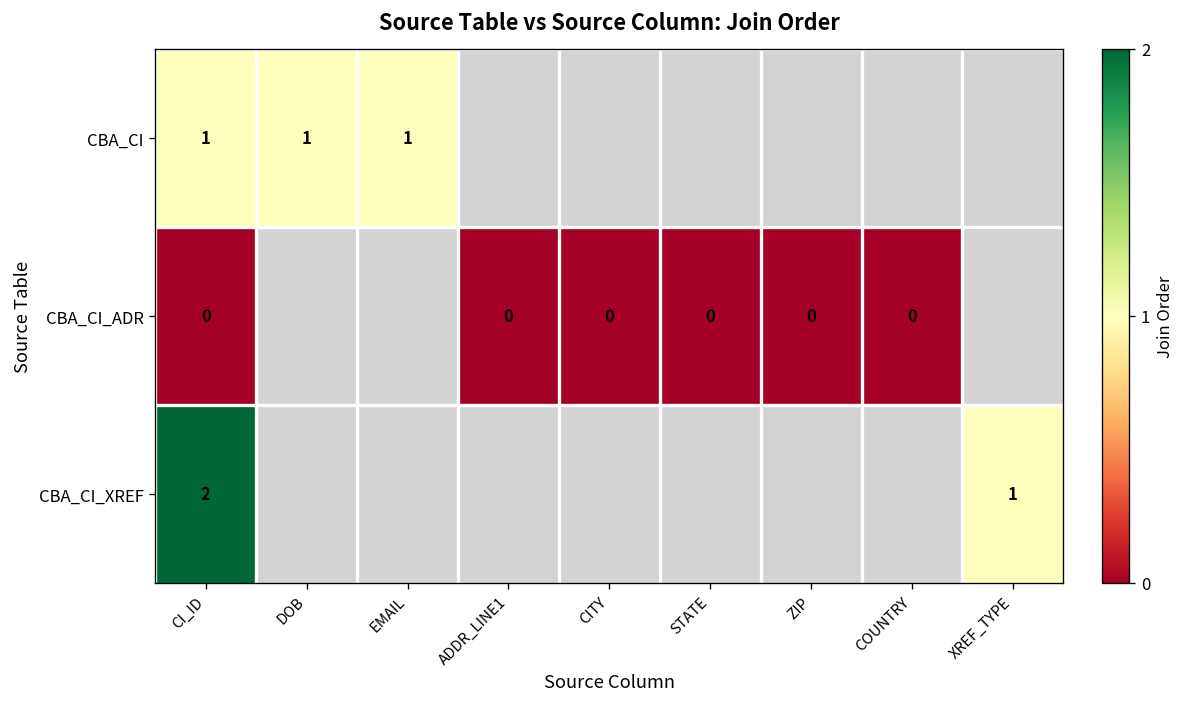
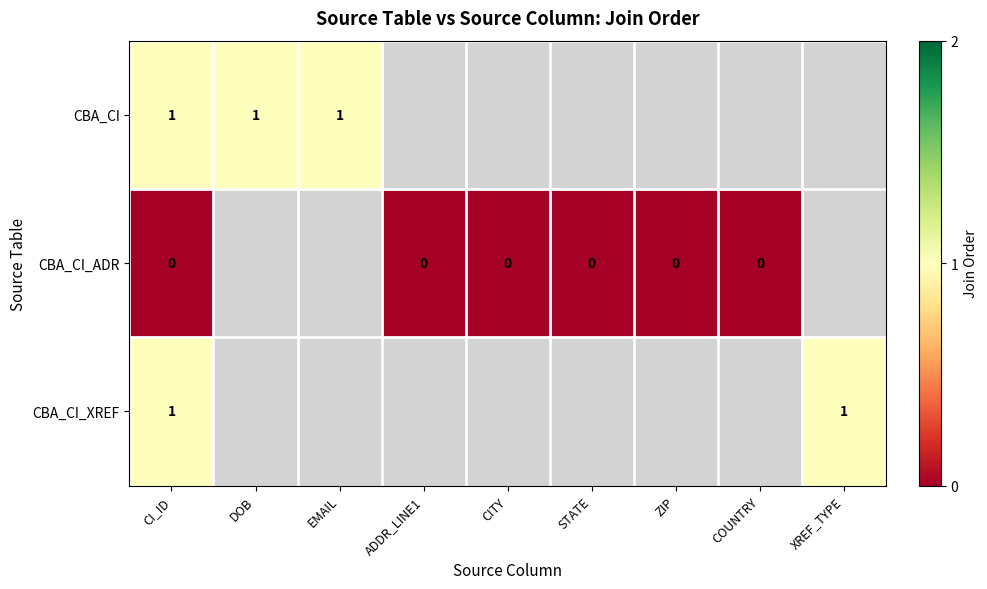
  {
    "CBA_CI": {
      "CI_ID": 1,
      "DOB": 1,
      "EMAIL": 1
    },
    "CBA_CI_ADR": {
      "CI_ID": 0,
      "ADDR_LINE1": 0,
      "CITY": 0,
      "STATE": 0,
      "ZIP": 0,
      "COUNTRY": 0
    },
    "CBA_CI_XREF": {
-     "CI_ID": 2,
+     "CI_ID": 1,
      "XREF_TYPE": 1
    }
  }
